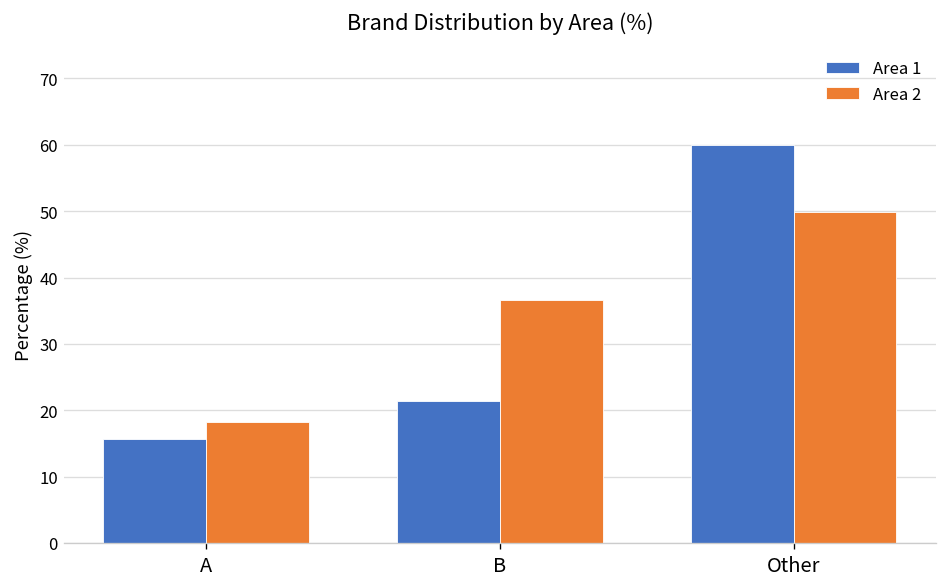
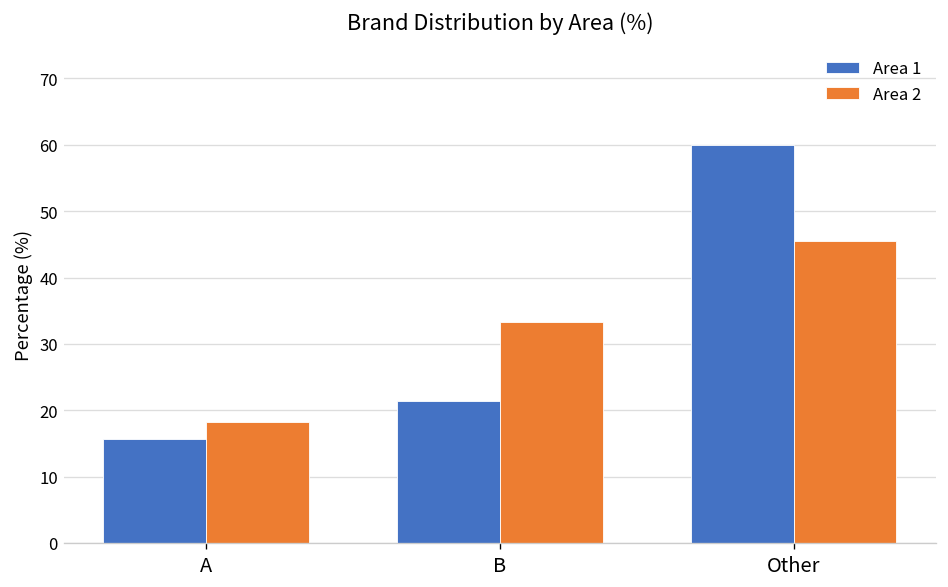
  {
    "Area 1": {
      "A": 16,
      "B": 21,
      "Other": 60
    },
    "Area 2": {
      "A": 18,
-     "B": 37,
-     "Other": 50
+     "B": 33,
+     "Other": 46
    }
  }
